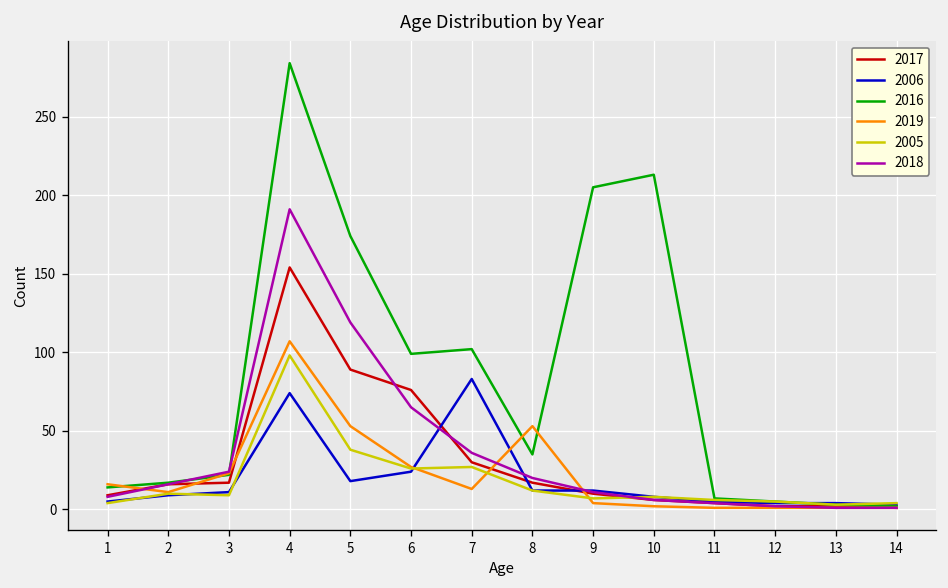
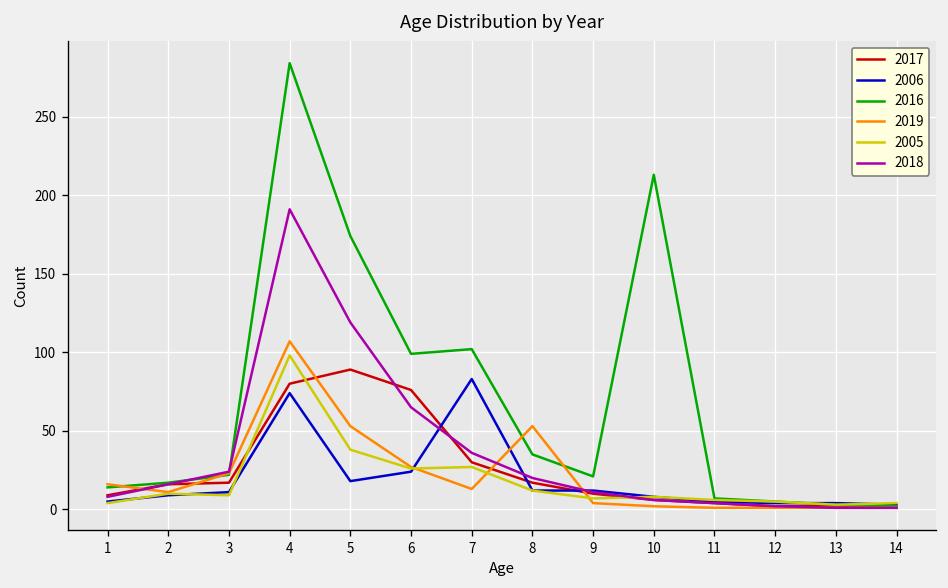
  {
    "2017": {
      "3": 17,
-     "4": 154,
+     "4": 80,
      "5": 89,
      "6": 76,
      "7": 30,
      "8": 17
    },
    "2006": {
      "3": 11,
      "4": 74,
      "5": 18,
      "6": 24,
      "7": 83
    },
    "2016": {
      "1": 14,
      "4": 284,
      "5": 174,
      "6": 99,
      "7": 102,
      "8": 35,
-     "9": 205,
+     "9": 21,
      "10": 213
    },
    "2019": {
      "1": 16,
      "4": 107,
      "5": 53,
      "7": 13,
      "8": 53,
      "9": 4,
      "10": 2,
      "11": 1
    },
    "2005": {
      "3": 9,
      "4": 98,
      "5": 38,
      "7": 27,
      "9": 7
    },
    "2018": {
      "4": 191,
      "5": 119,
      "6": 65,
      "7": 36,
      "8": 20
    }
  }
